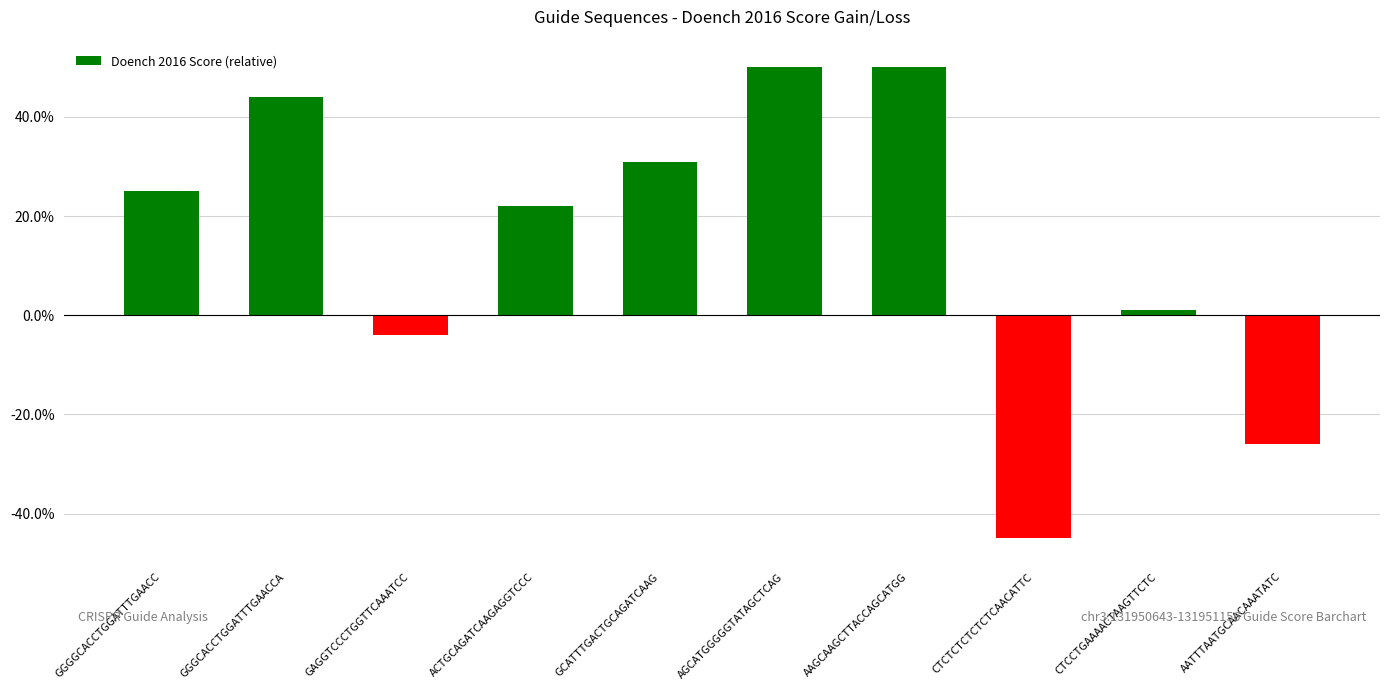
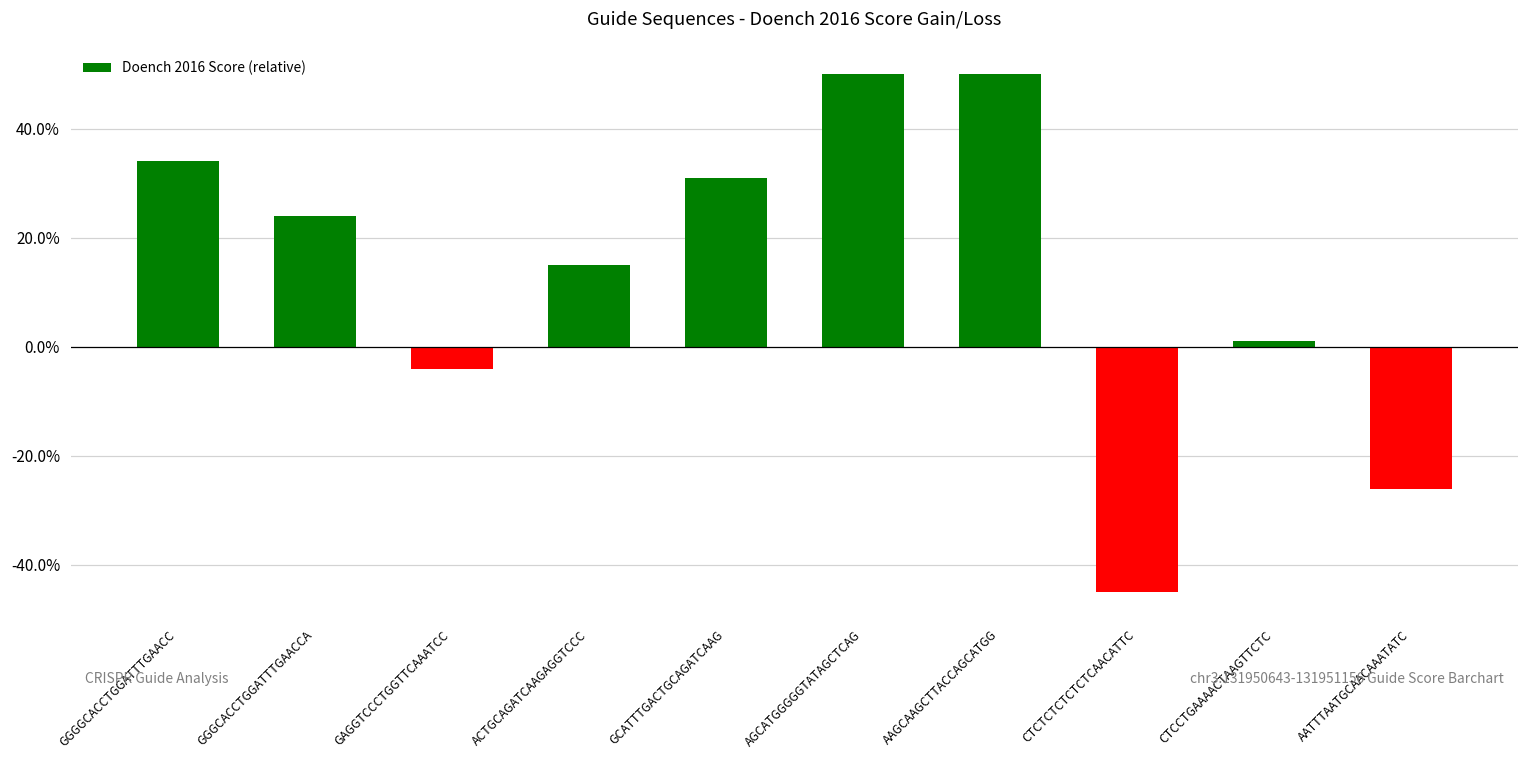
  {
-   "GGGGCACCTGGATTTGAACC": "25%",
-   "GGGCACCTGGATTTGAACCA": "44%",
+   "GGGGCACCTGGATTTGAACC": "34%",
+   "GGGCACCTGGATTTGAACCA": "24%",
    "GAGGTCCCTGGTTCAAATCC": "-4%",
-   "ACTGCAGATCAAGAGGTCCC": "22%",
+   "ACTGCAGATCAAGAGGTCCC": "15%",
    "GCATTTGACTGCAGATCAAG": "31%",
    "AGCATGGGGGTATAGCTCAG": "50%",
    "AAGCAAGCTTACCAGCATGG": "50%",
    "CTCTCTCTCTCTCAACATTC": "-45%",
    "CTCCTGAAAACTAAGTTCTC": "1%",
    "AATTTAATGCAACAAATATC": "-26%"
  }
